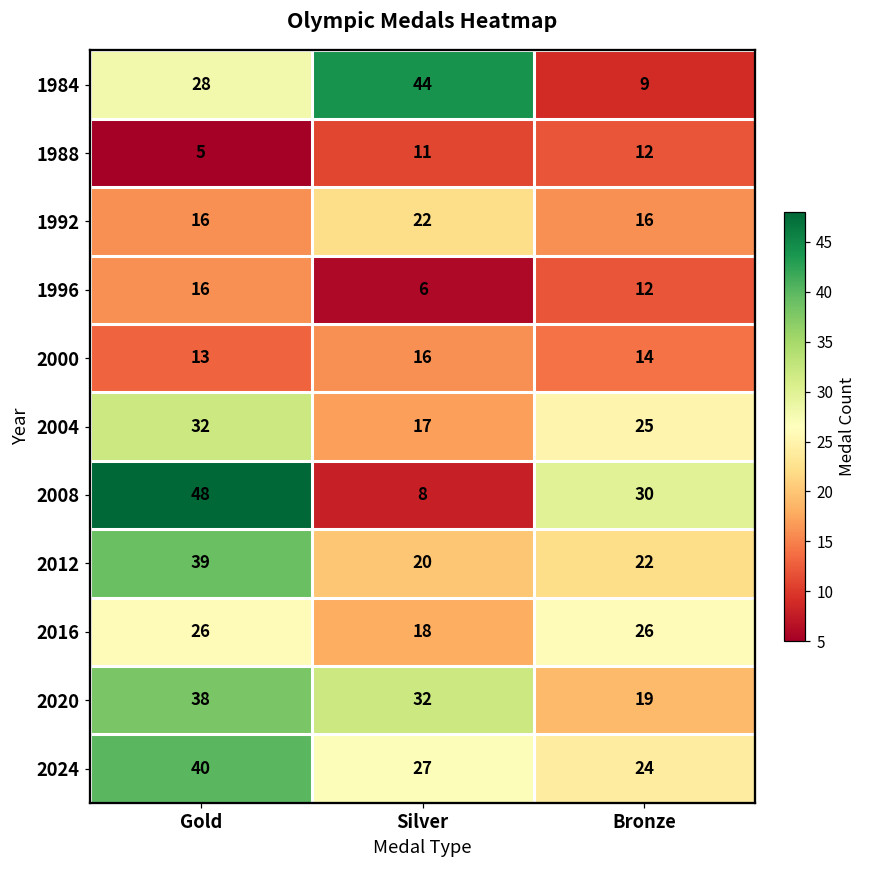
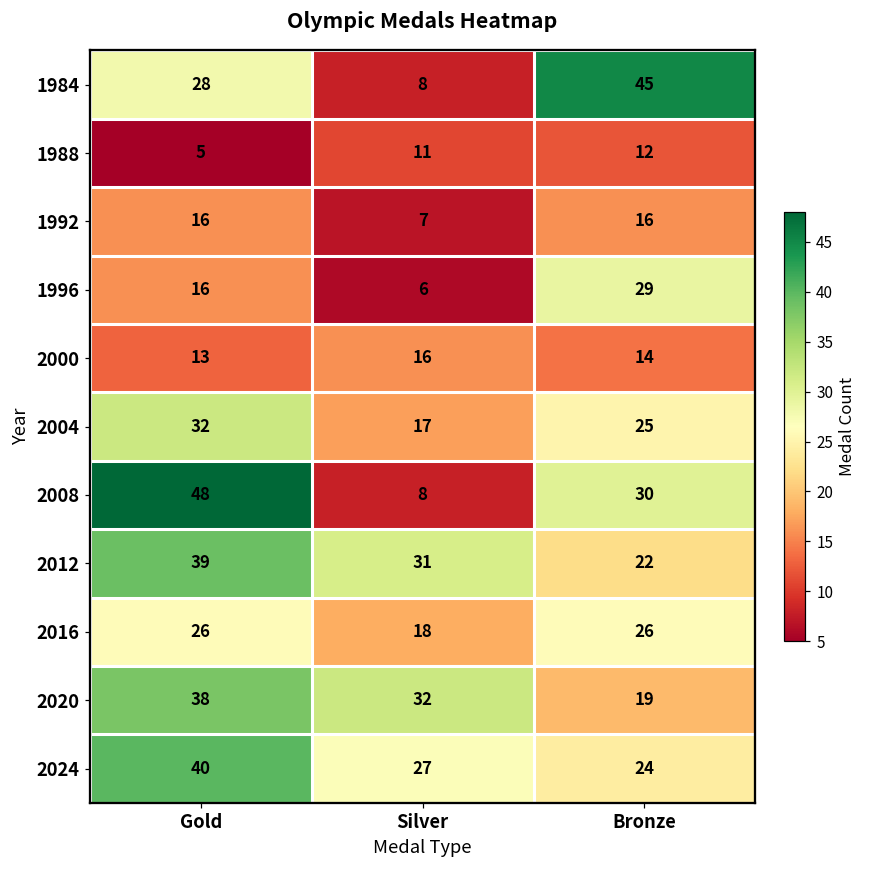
  {
    "1984": {
      "Gold": 28,
-     "Silver": 44,
-     "Bronze": 9
+     "Silver": 8,
+     "Bronze": 45
    },
    "1988": {
      "Gold": 5,
      "Silver": 11,
      "Bronze": 12
    },
    "1992": {
      "Gold": 16,
-     "Silver": 22,
+     "Silver": 7,
      "Bronze": 16
    },
    "1996": {
      "Gold": 16,
      "Silver": 6,
-     "Bronze": 12
+     "Bronze": 29
    },
    "2000": {
      "Gold": 13,
      "Silver": 16,
      "Bronze": 14
    },
    "2004": {
      "Gold": 32,
      "Silver": 17,
      "Bronze": 25
    },
    "2008": {
      "Gold": 48,
      "Silver": 8,
      "Bronze": 30
    },
    "2012": {
      "Gold": 39,
-     "Silver": 20,
+     "Silver": 31,
      "Bronze": 22
    },
    "2016": {
      "Gold": 26,
      "Silver": 18,
      "Bronze": 26
    },
    "2020": {
      "Gold": 38,
      "Silver": 32,
      "Bronze": 19
    },
    "2024": {
      "Gold": 40,
      "Silver": 27,
      "Bronze": 24
    }
  }
